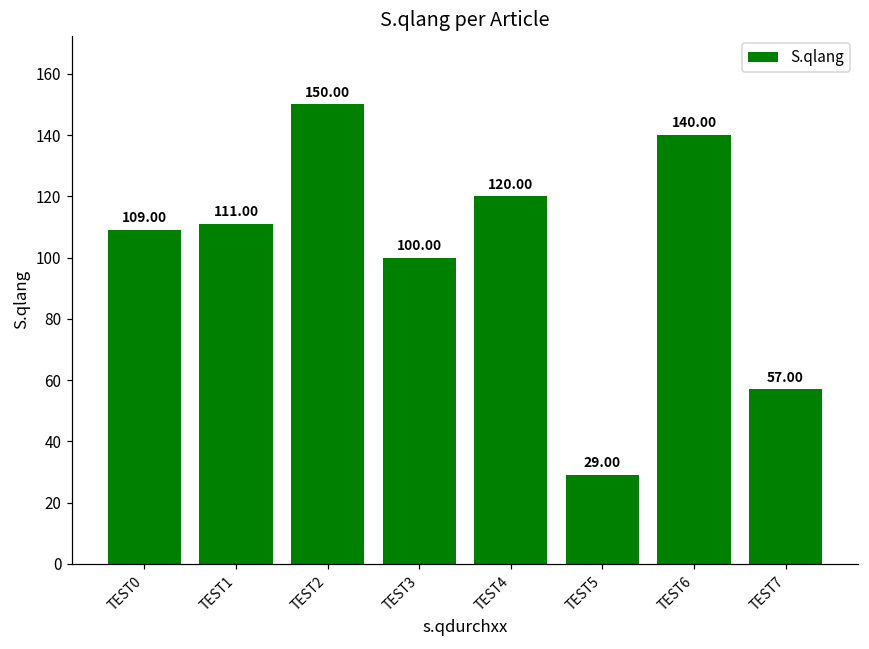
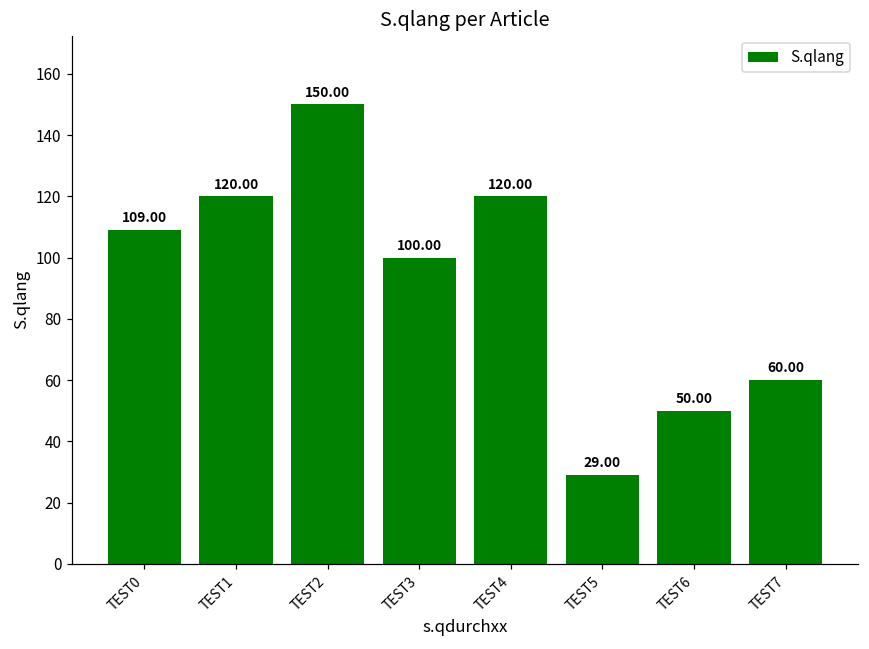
  {
    "TEST0": 109.00,
-   "TEST1": 111.00,
+   "TEST1": 120.00,
    "TEST2": 150.00,
    "TEST3": 100.00,
    "TEST4": 120.00,
    "TEST5": 29.00,
-   "TEST6": 140.00,
-   "TEST7": 57.00
+   "TEST6": 50.00,
+   "TEST7": 60.00
  }
